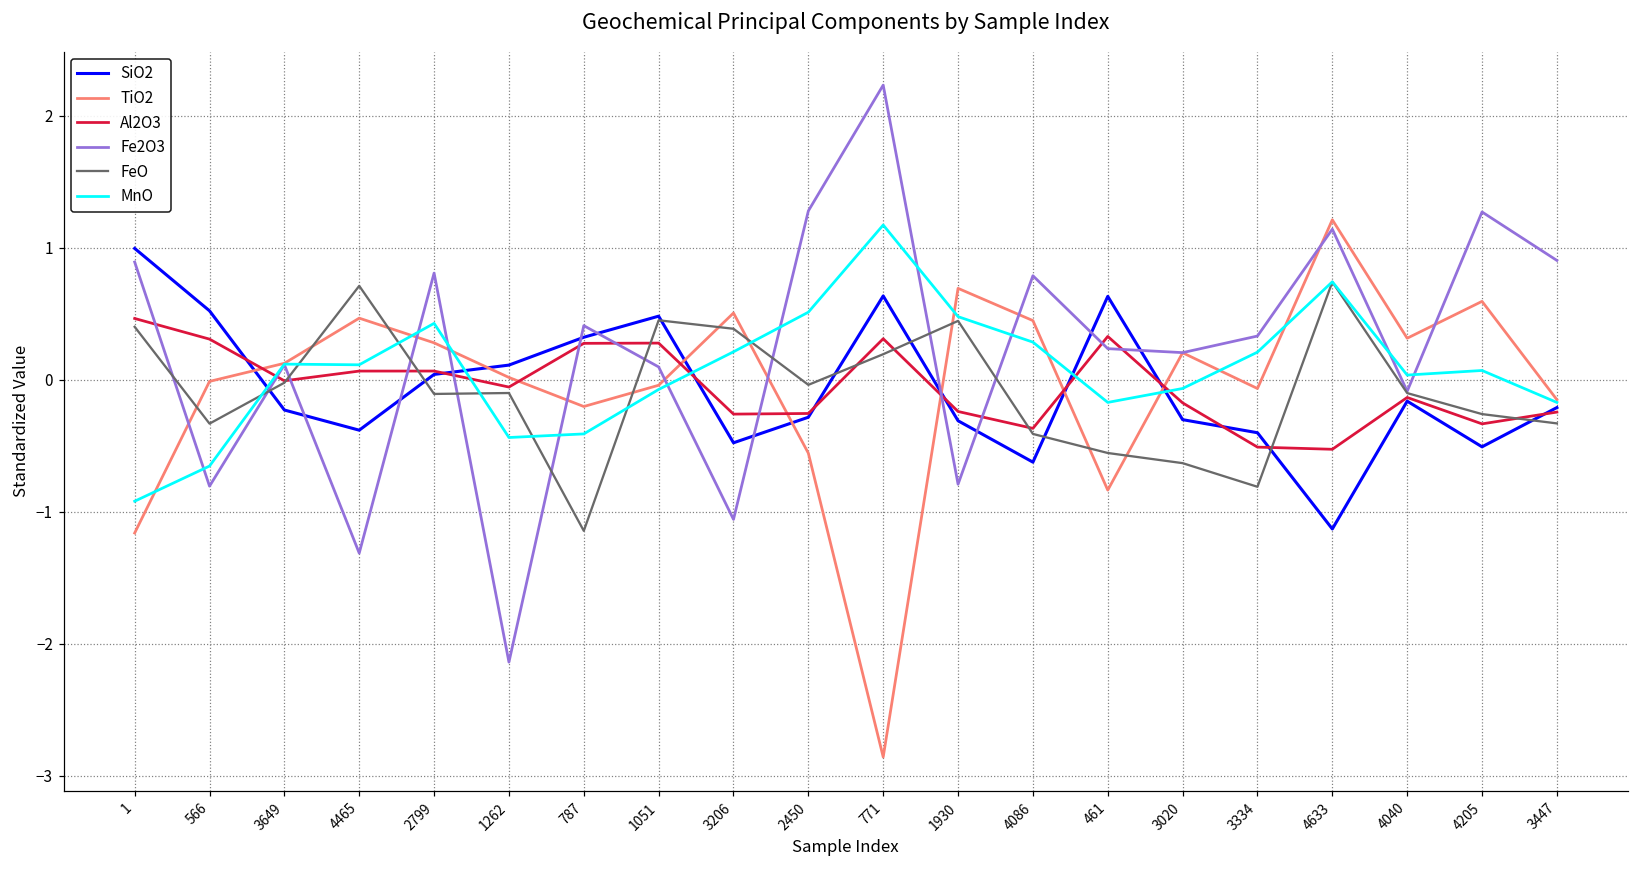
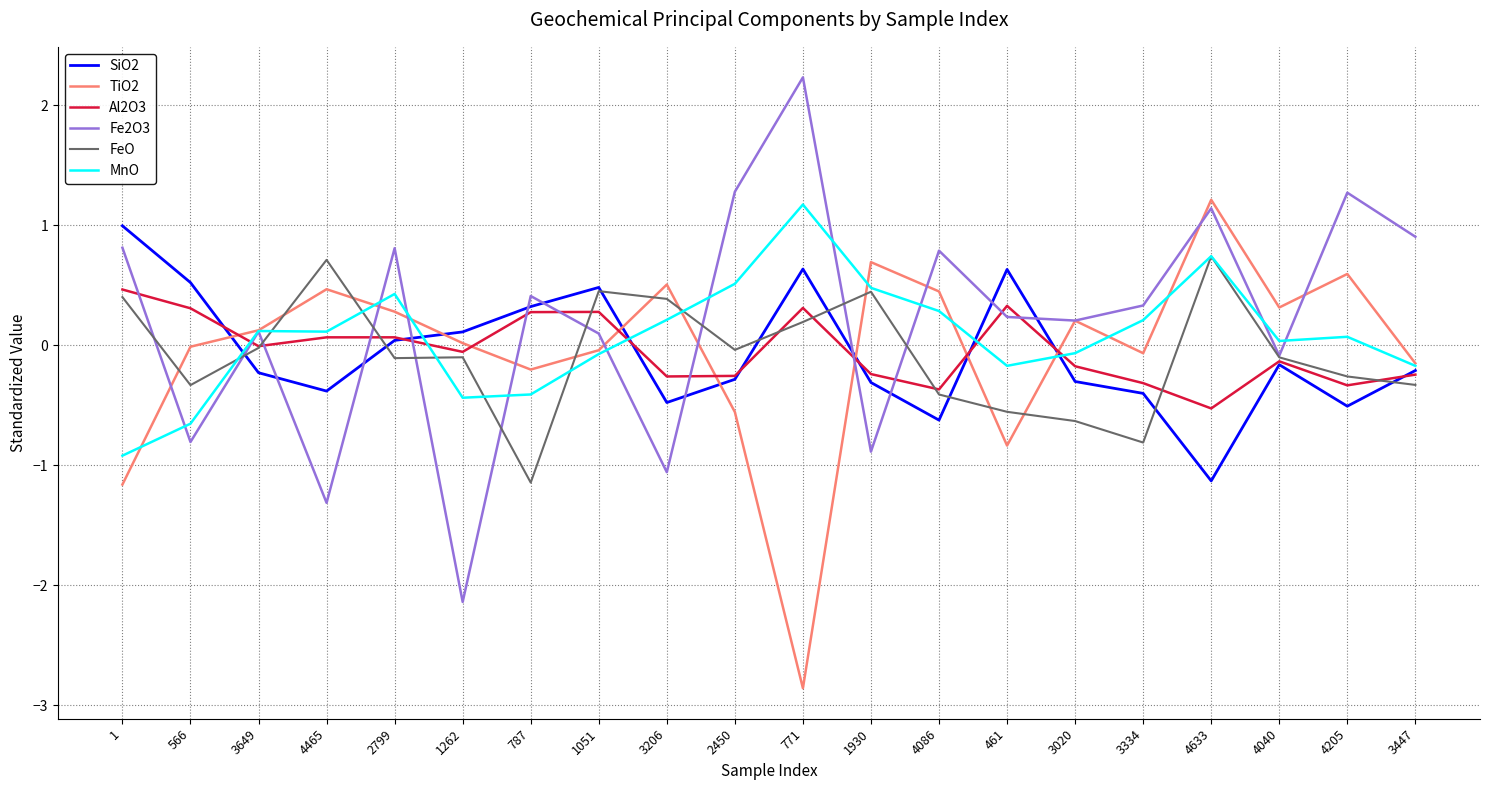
  {
    "SiO2": {
      "1": 0.99,
      "566": 0.52,
      "3649": -0.23,
      "4465": -0.38,
      "2799": 0.04,
      "1262": 0.11,
      "787": 0.32,
      "1051": 0.48,
      "3206": -0.48,
      "2450": -0.28,
      "771": 0.63,
      "1930": -0.31,
      "4086": -0.63,
      "461": 0.63,
      "3020": -0.30,
      "3334": -0.40,
      "4633": -1.13,
      "4040": -0.16,
      "4205": -0.51,
      "3447": -0.21
    },
    "TiO2": {
      "1": -1.16,
      "566": -0.01,
      "4465": 0.47,
      "2799": 0.28,
      "1262": 0.02,
      "787": -0.20,
      "1051": -0.04,
      "3206": 0.50,
      "2450": -0.56,
      "771": -2.86,
      "1930": 0.69,
      "4086": 0.45,
      "461": -0.84,
      "3334": -0.07,
      "4633": 1.21,
      "4040": 0.31,
      "4205": 0.59
    },
    "Al2O3": {
      "1": 0.46,
      "566": 0.31,
      "4465": 0.06,
      "2799": 0.06,
      "1262": -0.06,
      "787": 0.27,
      "1051": 0.28,
      "3206": -0.26,
      "2450": -0.26,
      "771": 0.31,
      "1930": -0.24,
      "4086": -0.37,
      "461": 0.33,
      "3020": -0.18,
-     "3334": -0.51,
+     "3334": -0.32,
      "4633": -0.53,
      "4040": -0.14,
      "4205": -0.34,
      "3447": -0.25
    },
    "Fe2O3": {
-     "1": 0.89,
+     "1": 0.81,
      "566": -0.81,
      "4465": -1.31,
      "2799": 0.81,
      "1262": -2.14,
      "787": 0.41,
      "1051": 0.10,
      "3206": -1.06,
      "2450": 1.28,
      "771": 2.23,
-     "1930": -0.79,
+     "1930": -0.89,
      "4086": 0.79,
      "461": 0.23,
      "3334": 0.33,
      "4633": 1.14,
      "4205": 1.27,
      "3447": 0.90
    },
    "FeO": {
      "1": 0.40,
      "566": -0.33,
      "4465": 0.71,
      "2799": -0.11,
      "1262": -0.10,
      "787": -1.15,
      "1051": 0.45,
      "3206": 0.39,
      "2450": -0.04,
      "771": 0.19,
      "1930": 0.44,
      "4086": -0.41,
      "461": -0.56,
      "3020": -0.63,
      "3334": -0.81,
      "4205": -0.26,
      "3447": -0.33
    },
    "MnO": {
      "1": -0.92,
      "566": -0.65,
      "4465": 0.11,
      "2799": 0.43,
      "1262": -0.44,
      "787": -0.41,
      "1051": -0.07,
      "3206": 0.21,
      "2450": 0.51,
      "771": 1.17,
      "1930": 0.48,
      "4086": 0.28,
      "461": -0.17,
      "3020": -0.07,
      "3334": 0.21,
      "4040": 0.03,
      "4205": 0.07
    }
  }
